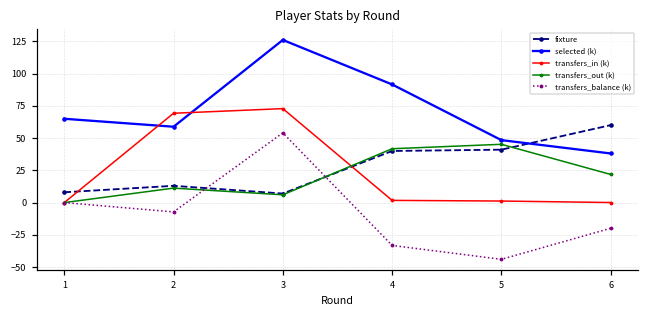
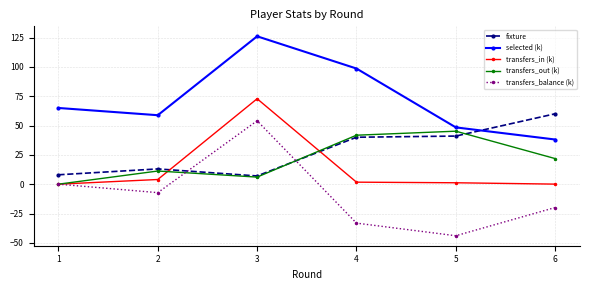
  {
    "fixture": {
      "1": 8,
      "5": 41,
      "6": 60
    },
    "selected (k)": {
      "1": 65,
      "2": 59,
      "3": 126,
-     "4": 92,
+     "4": 99,
      "5": 48,
      "6": 38
    },
    "transfers_in (k)": {
-     "2": 69,
+     "2": 4,
      "3": 73,
      "4": 2,
      "5": 1,
      "6": 0
    },
    "transfers_out (k)": {
      "5": 45,
      "6": 22
    },
    "transfers_balance (k)": {
      "2": -7,
      "3": 54,
      "4": -33,
      "5": -44,
      "6": -20
    }
  }
